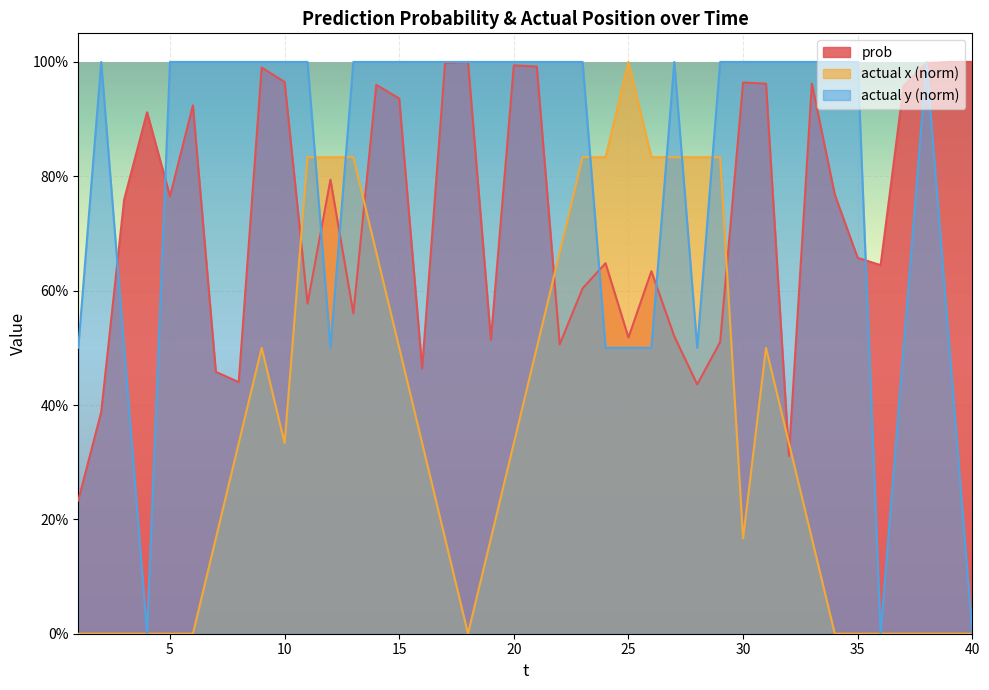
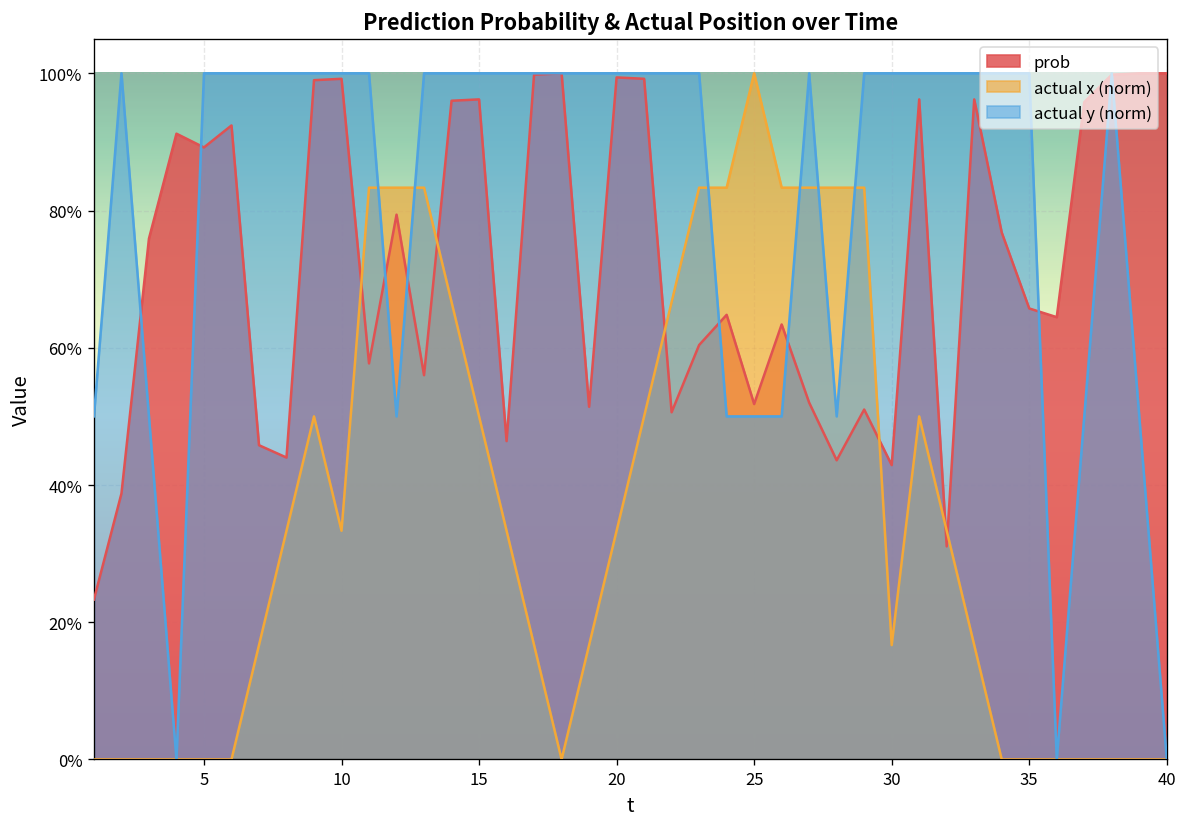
  {
    "prob": {
-     "5": "77%",
-     "10": "97%",
-     "15": "94%",
+     "5": "89%",
+     "10": "99%",
+     "15": "96%",
      "20": "99%",
      "25": "52%",
-     "30": "96%",
+     "30": "43%",
      "35": "66%",
      "40": "100%"
    },
    "actual x (norm)": {
      "5": "0%",
      "10": "33%",
      "15": "50%",
      "20": "33%",
      "25": "100%",
      "30": "17%",
      "35": "0%"
    },
    "actual y (norm)": {
      "5": "100%",
      "10": "100%",
      "15": "100%",
      "20": "100%",
      "25": "50%",
      "30": "100%"
    }
  }
